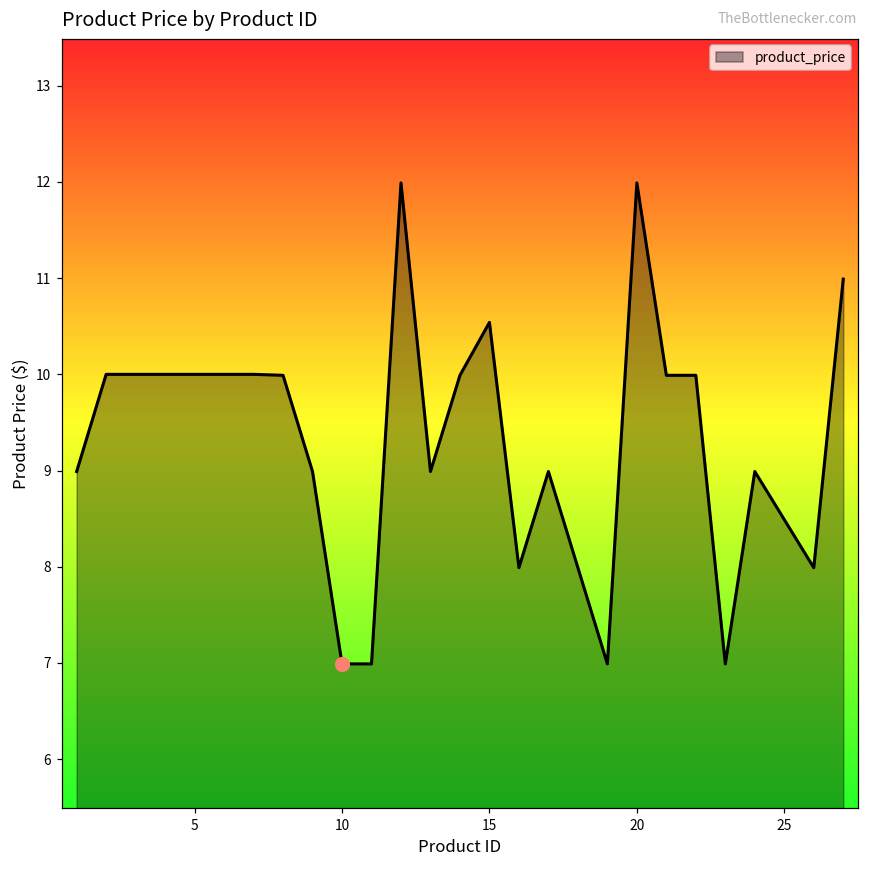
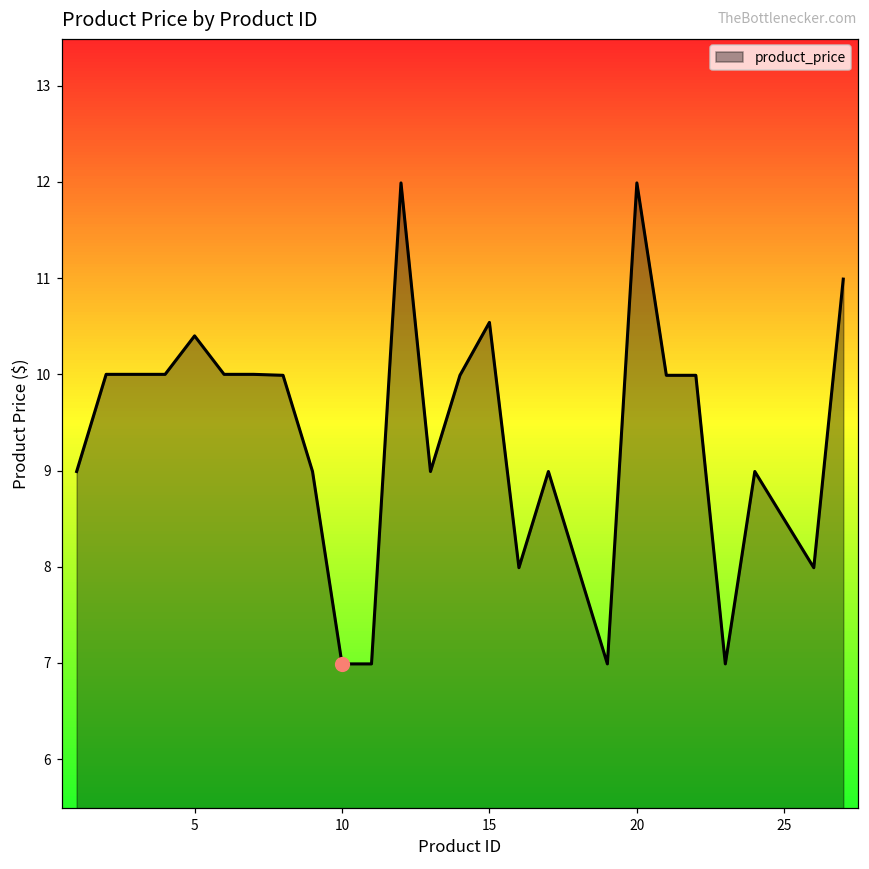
  {
    "product_price": {
-     "5": 10.0,
+     "5": 10.4,
      "15": 10.5,
      "20": 12.0
    }
  }
